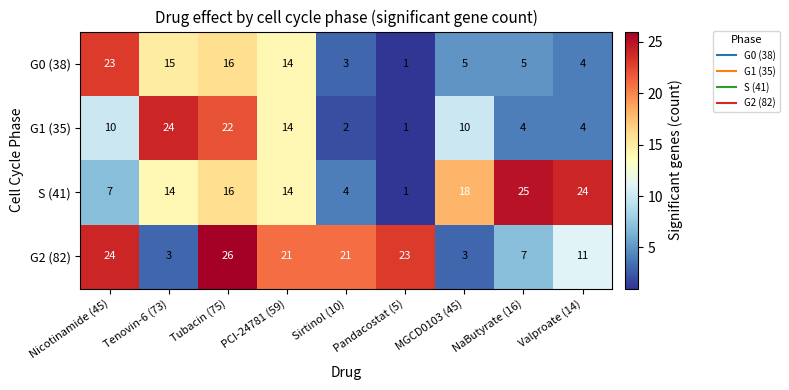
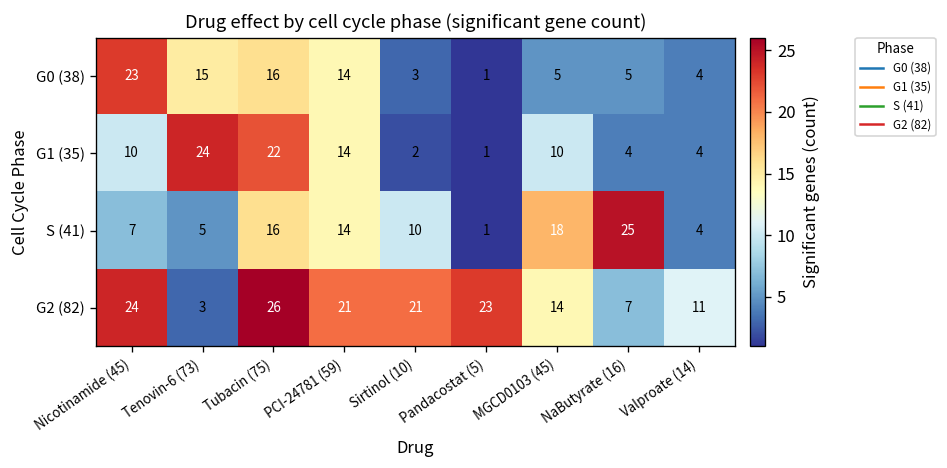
  {
    "G0 (38)": {
      "Nicotinamide (45)": 23,
      "Tenovin-6 (73)": 15,
      "Tubacin (75)": 16,
      "PCI-24781 (59)": 14,
      "Sirtinol (10)": 3,
      "Pandacostat (5)": 1,
      "MGCD0103 (45)": 5,
      "NaButyrate (16)": 5,
      "Valproate (14)": 4
    },
    "G1 (35)": {
      "Nicotinamide (45)": 10,
      "Tenovin-6 (73)": 24,
      "Tubacin (75)": 22,
      "PCI-24781 (59)": 14,
      "Sirtinol (10)": 2,
      "Pandacostat (5)": 1,
      "MGCD0103 (45)": 10,
      "NaButyrate (16)": 4,
      "Valproate (14)": 4
    },
    "S (41)": {
      "Nicotinamide (45)": 7,
-     "Tenovin-6 (73)": 14,
+     "Tenovin-6 (73)": 5,
      "Tubacin (75)": 16,
      "PCI-24781 (59)": 14,
-     "Sirtinol (10)": 4,
+     "Sirtinol (10)": 10,
      "Pandacostat (5)": 1,
      "MGCD0103 (45)": 18,
      "NaButyrate (16)": 25,
-     "Valproate (14)": 24
+     "Valproate (14)": 4
    },
    "G2 (82)": {
      "Nicotinamide (45)": 24,
      "Tenovin-6 (73)": 3,
      "Tubacin (75)": 26,
      "PCI-24781 (59)": 21,
      "Sirtinol (10)": 21,
      "Pandacostat (5)": 23,
-     "MGCD0103 (45)": 3,
+     "MGCD0103 (45)": 14,
      "NaButyrate (16)": 7,
      "Valproate (14)": 11
    }
  }
